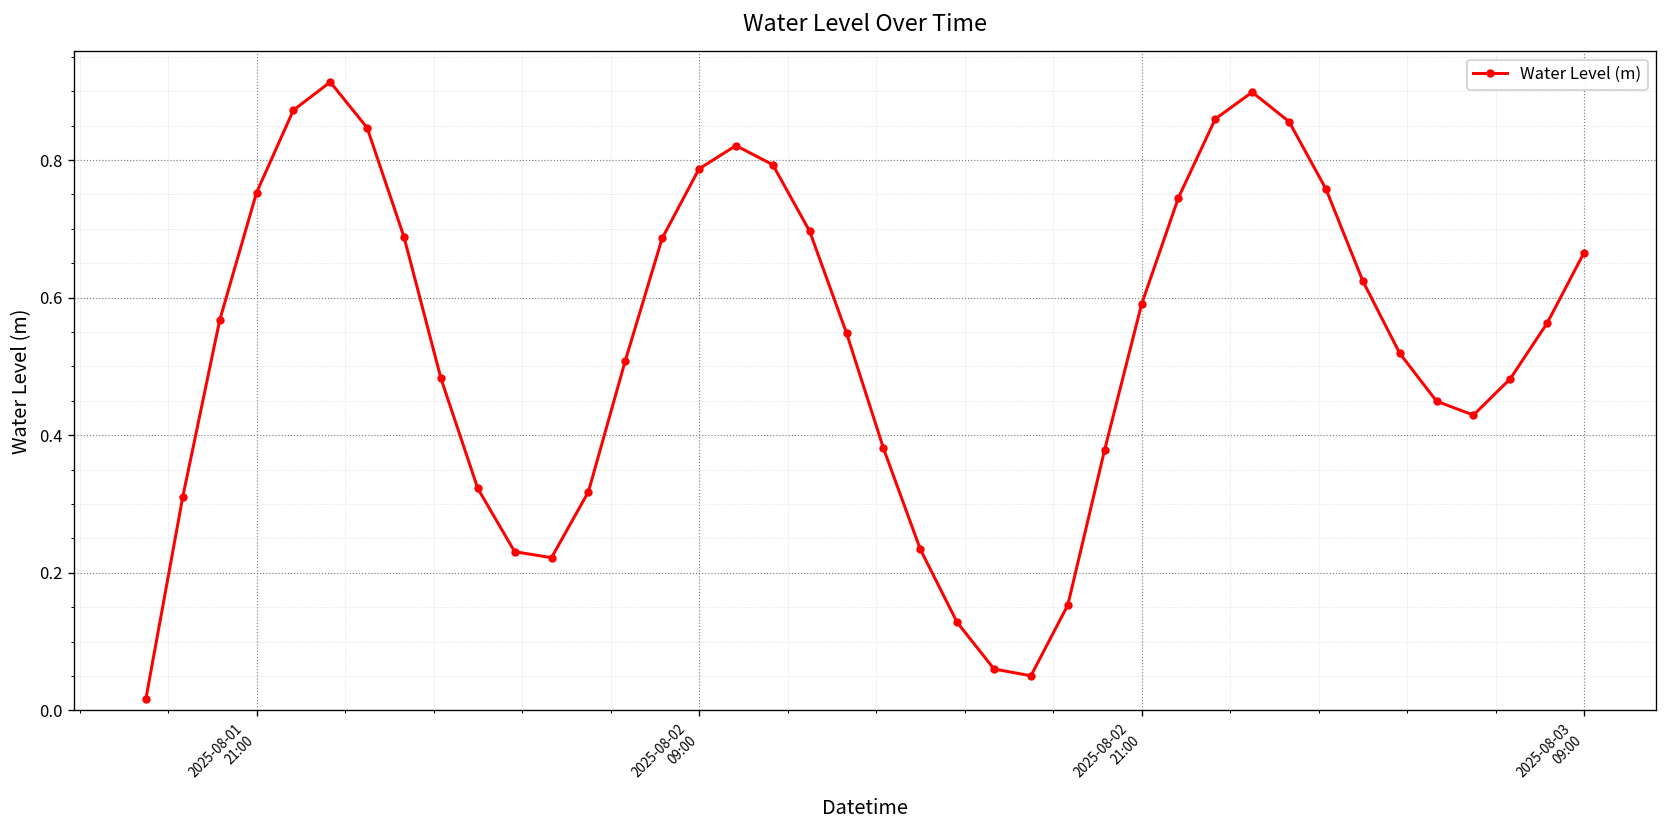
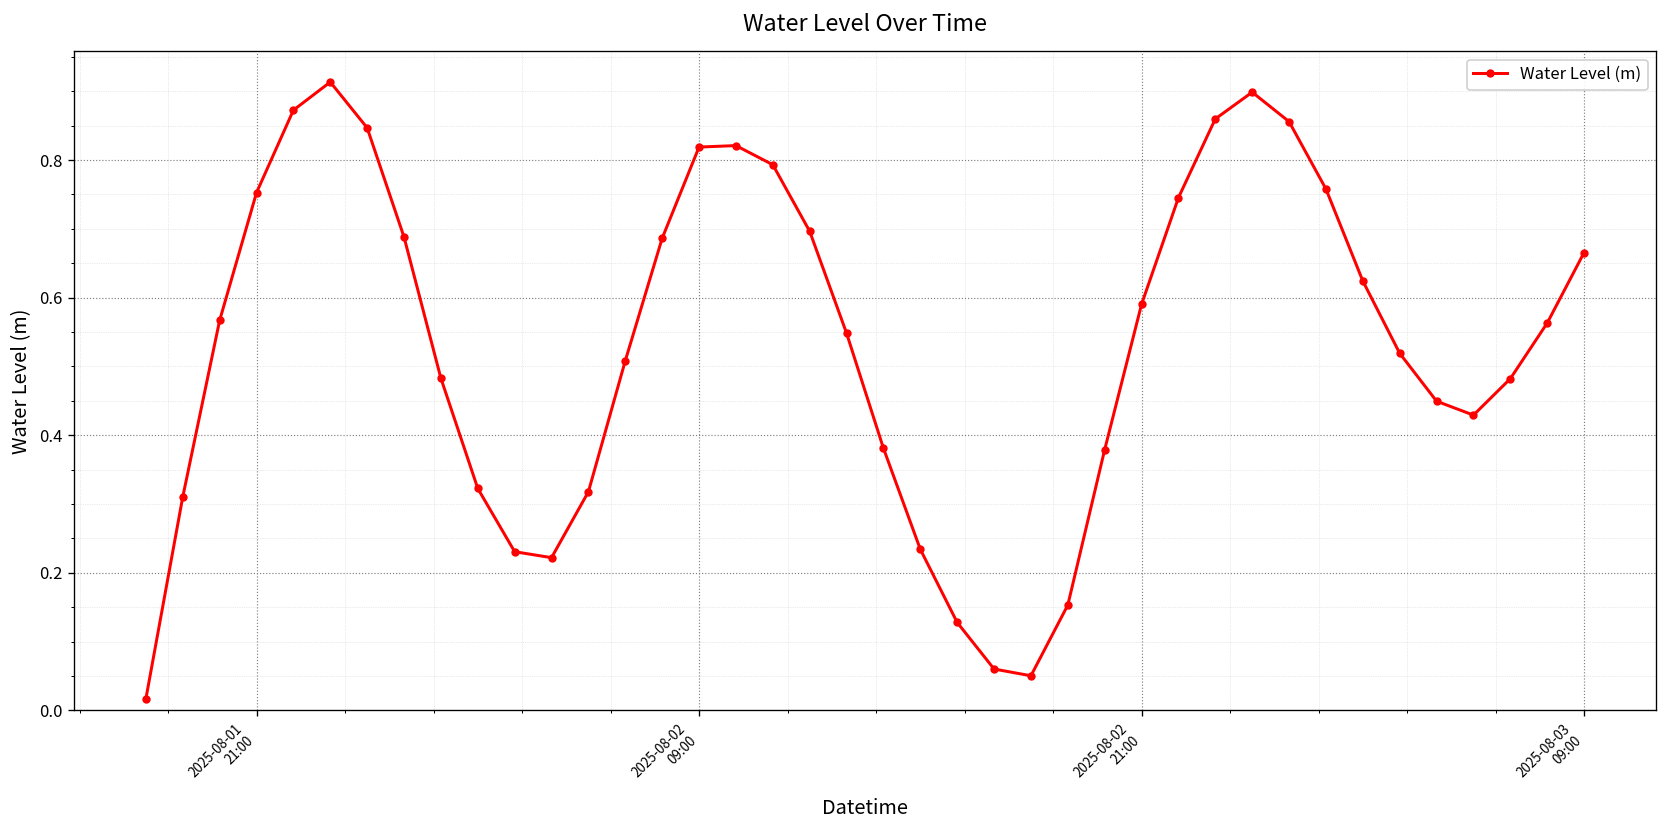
  {
    "2025-08-01 21:00": 0.75,
-   "2025-08-02 09:00": 0.79,
+   "2025-08-02 09:00": 0.82,
    "2025-08-02 21:00": 0.59,
    "2025-08-03 09:00": 0.67
  }
